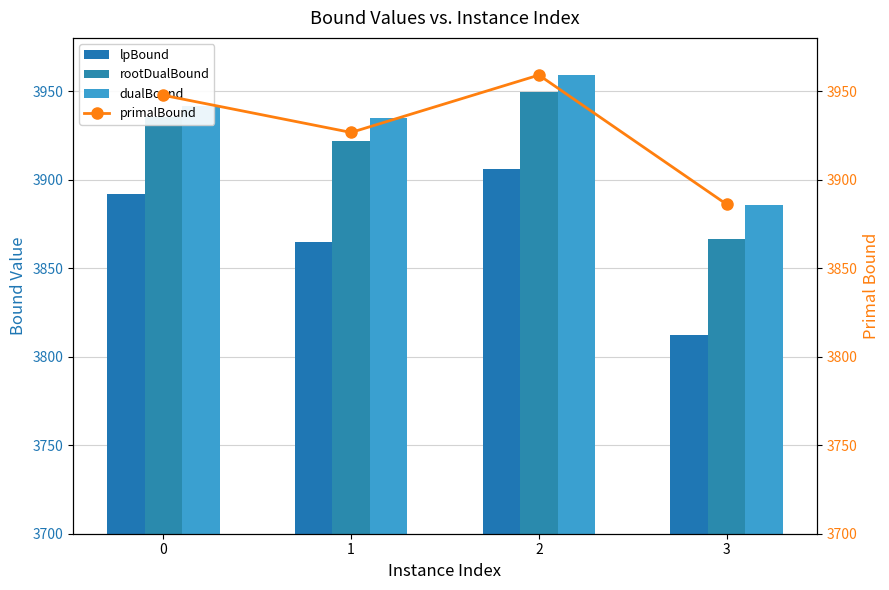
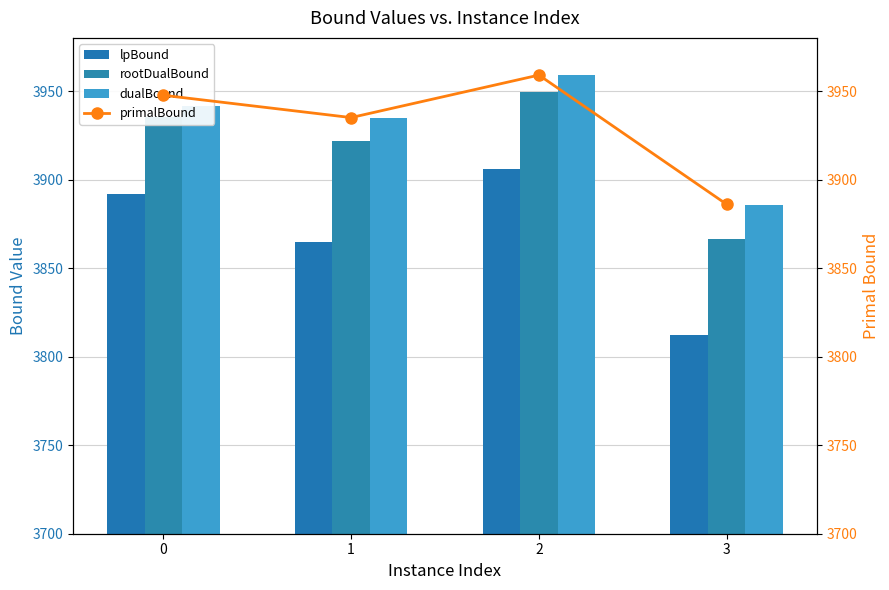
  {
    "primalBound": {
-     "1": 3927,
+     "1": 3935,
      "2": 3959,
      "3": 3886
    }
  }
